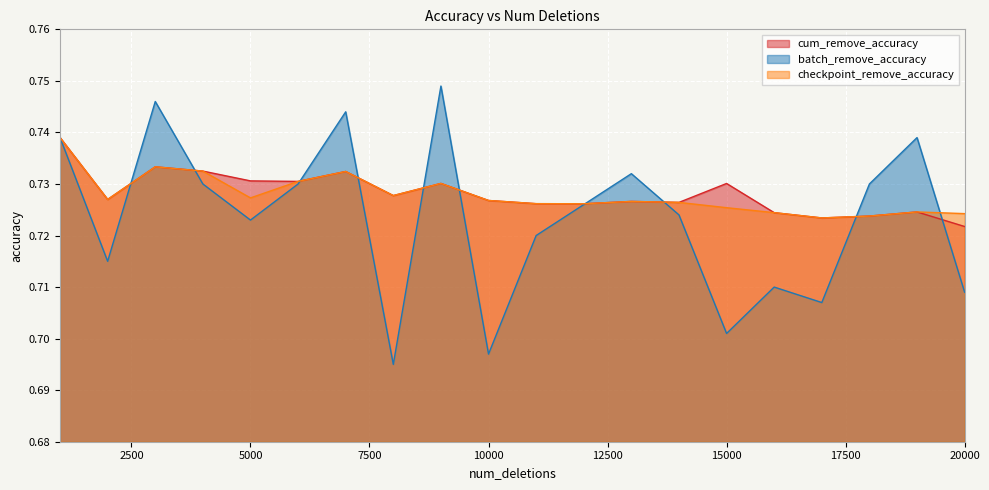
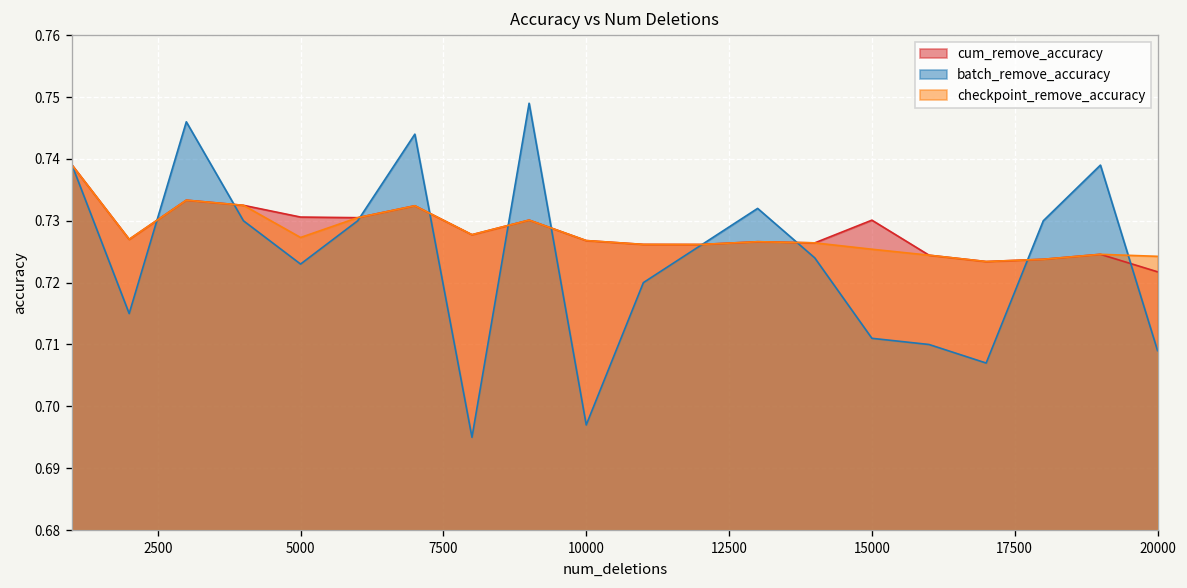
  {
    "cum_remove_accuracy": {
      "5000": 0.731,
      "15000": 0.730,
      "20000": 0.722
    },
    "batch_remove_accuracy": {
      "5000": 0.723,
      "10000": 0.697,
-     "15000": 0.701,
+     "15000": 0.711,
      "20000": 0.709
    },
    "checkpoint_remove_accuracy": {
      "5000": 0.727,
      "15000": 0.725,
      "20000": 0.724
    }
  }
